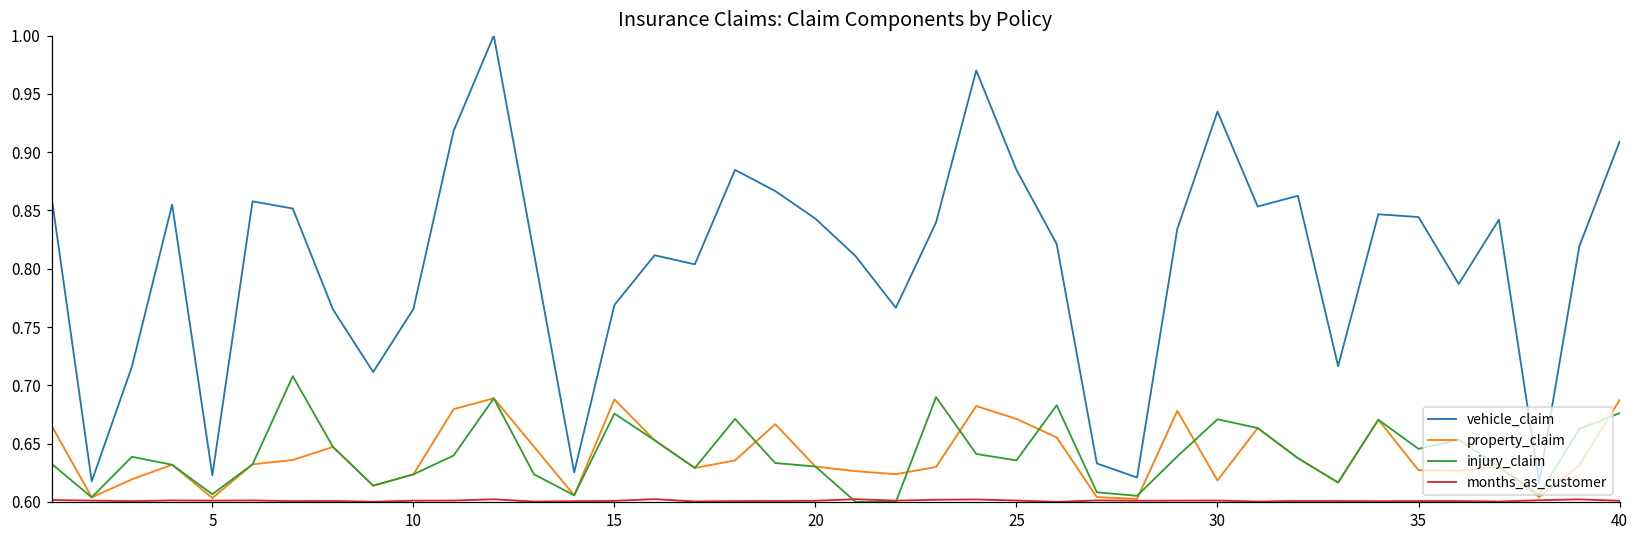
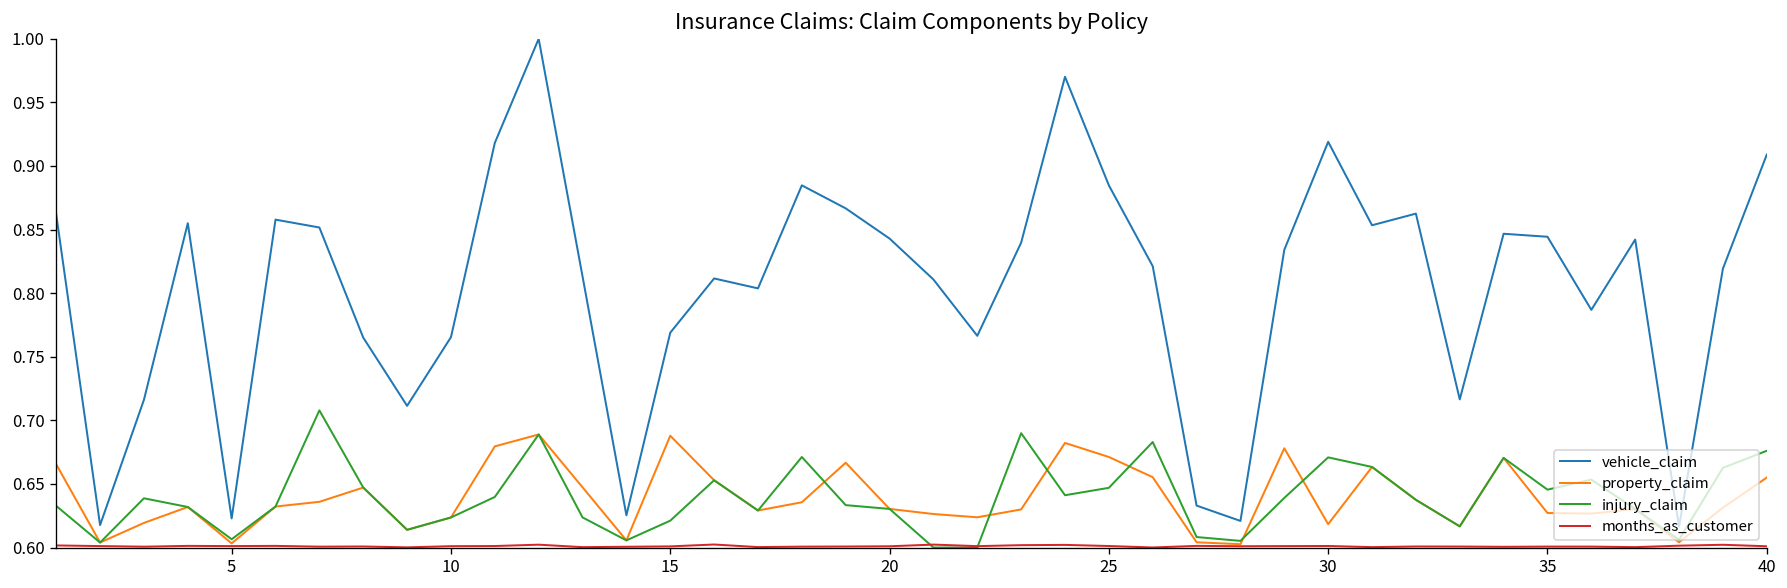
  {
    "vehicle_claim": {
      "5": 0.623,
      "10": 0.765,
      "15": 0.769,
      "20": 0.843,
      "25": 0.885,
-     "30": 0.935,
+     "30": 0.919,
      "35": 0.844,
      "40": 0.909
    },
    "property_claim": {
      "15": 0.688,
      "25": 0.671,
      "30": 0.618,
      "35": 0.627,
-     "40": 0.687
+     "40": 0.655
    },
    "injury_claim": {
      "5": 0.607,
-     "15": 0.676,
-     "25": 0.636,
+     "15": 0.621,
+     "25": 0.647,
      "30": 0.671,
      "35": 0.646,
      "40": 0.676
    },
    "months_as_customer": {
      "10": 0.601,
      "15": 0.601,
      "20": 0.601,
      "25": 0.601,
      "30": 0.601,
      "35": 0.601,
      "40": 0.601
    }
  }
